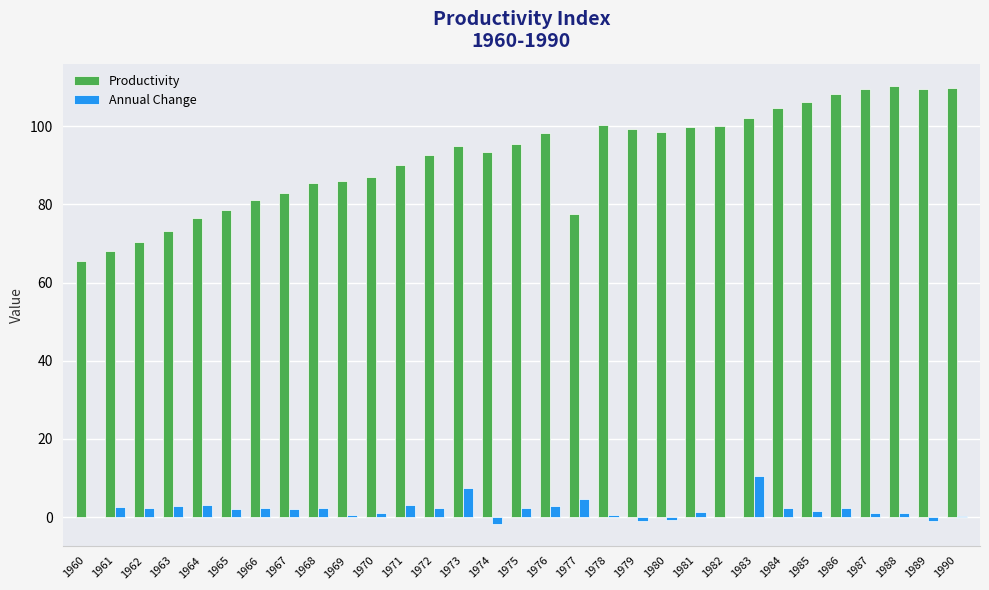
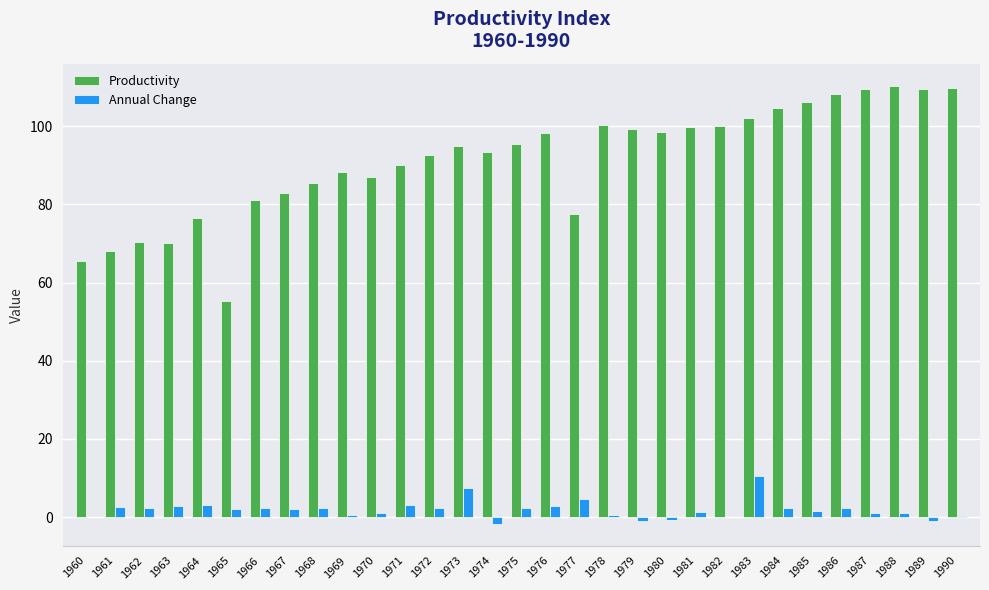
  {
    "Productivity": {
      "1960": 66,
      "1961": 68,
      "1962": 70,
-     "1963": 73,
+     "1963": 70,
      "1964": 77,
-     "1965": 79,
+     "1965": 55,
      "1966": 81,
      "1967": 83,
      "1968": 85,
-     "1969": 86,
+     "1969": 88,
      "1970": 87,
      "1971": 90,
      "1972": 93,
      "1973": 95,
      "1974": 93,
      "1975": 96,
      "1976": 98,
      "1977": 78,
      "1978": 100,
      "1979": 99,
      "1980": 99,
      "1981": 100,
      "1982": 100,
      "1983": 102,
      "1984": 105,
      "1985": 106,
      "1986": 108,
      "1987": 109,
      "1988": 110,
      "1989": 110,
      "1990": 110
    },
    "Annual Change": {
      "1960": 0,
      "1961": 3,
      "1962": 2,
      "1963": 3,
      "1964": 3,
      "1965": 2,
      "1966": 2,
      "1967": 2,
      "1968": 2,
      "1970": 1,
      "1971": 3,
      "1972": 2,
      "1973": 7,
      "1974": -2,
      "1975": 2,
      "1976": 3,
      "1977": 5,
      "1979": -1,
      "1980": -1,
      "1981": 1,
      "1983": 11,
      "1984": 2,
      "1985": 2,
      "1986": 2,
      "1987": 1,
      "1988": 1,
      "1989": -1
    }
  }
